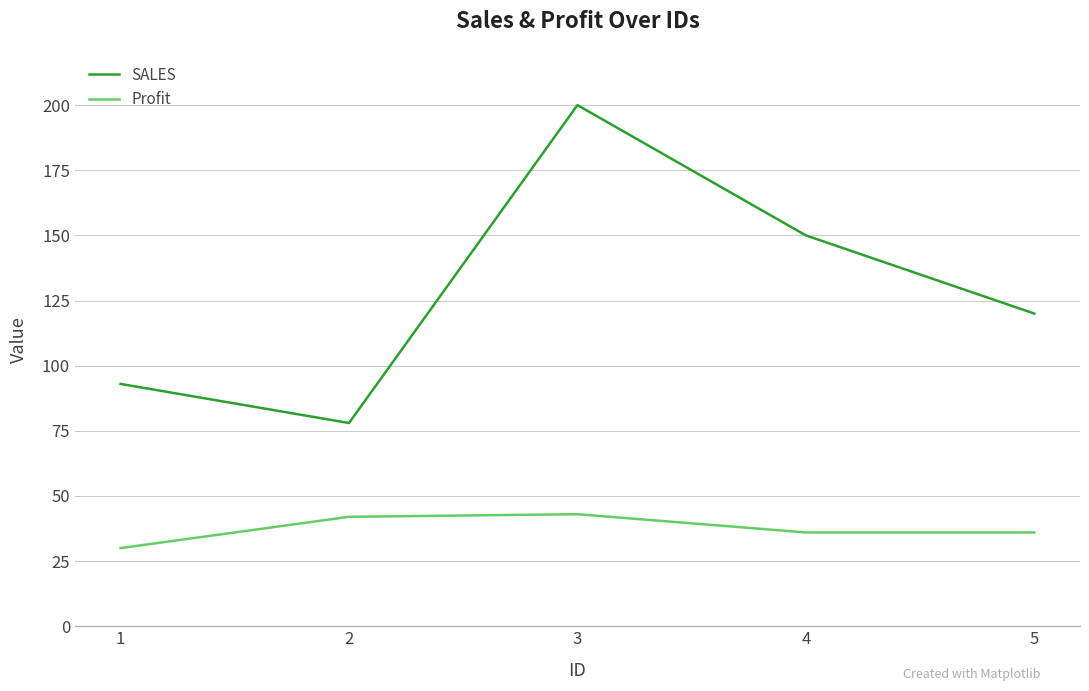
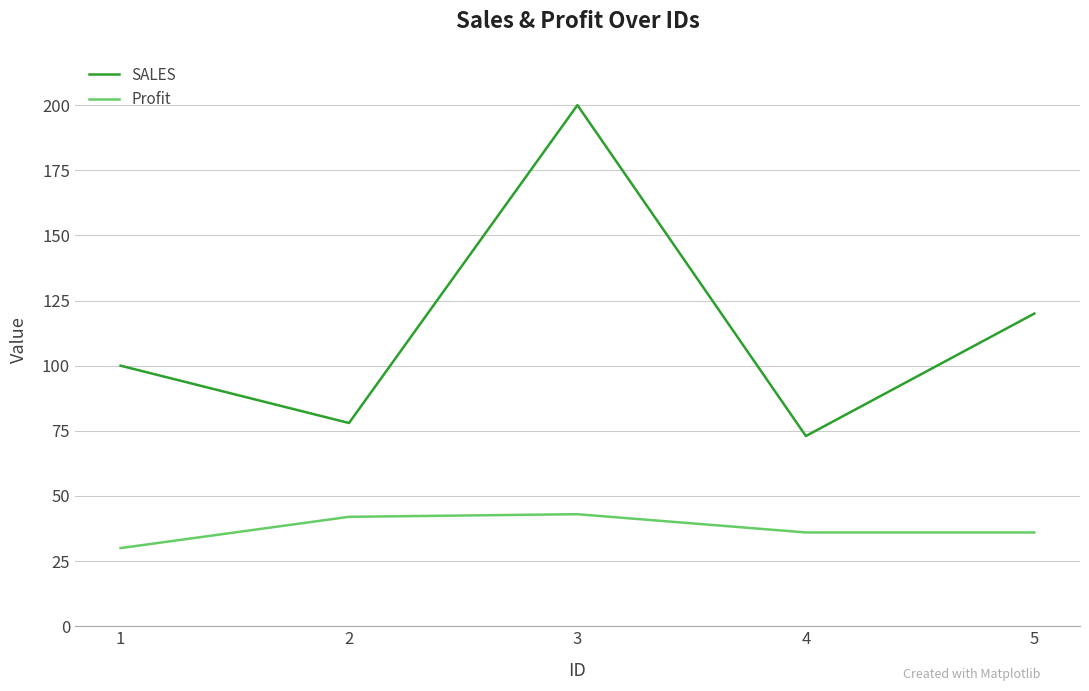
  {
    "SALES": {
-     "1": 93,
+     "1": 100,
      "2": 78,
      "3": 200,
-     "4": 150,
+     "4": 73,
      "5": 120
    },
    "Profit": {
      "1": 30,
      "2": 42,
      "3": 43,
      "4": 36,
      "5": 36
    }
  }
